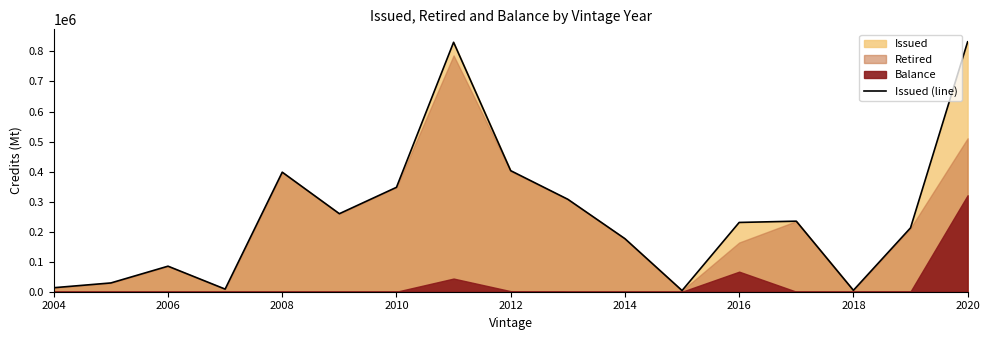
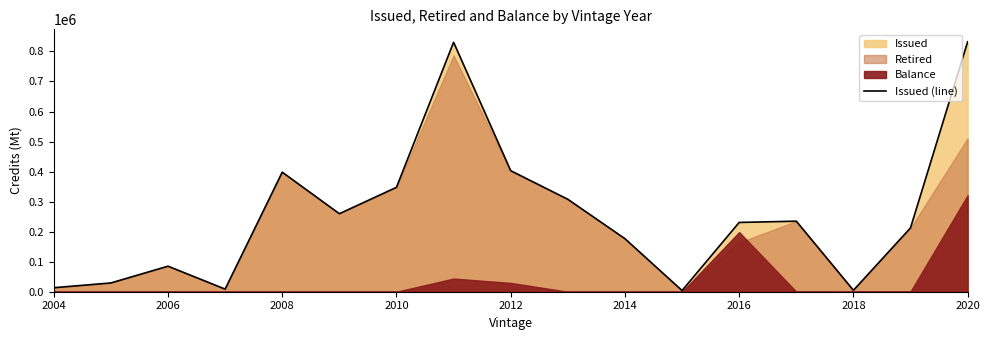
  {
    "Issued": {
      "2016": 230000,
      "2020": 830000
    },
    "Retired": {
      "2016": 160000,
      "2020": 510000
    },
    "Balance": {
      "2004": 0,
      "2006": 0,
      "2008": 0,
      "2010": 0,
-     "2012": 0,
+     "2012": 30000,
      "2014": 0,
-     "2016": 70000,
+     "2016": 200000,
      "2020": 320000
    }
  }
